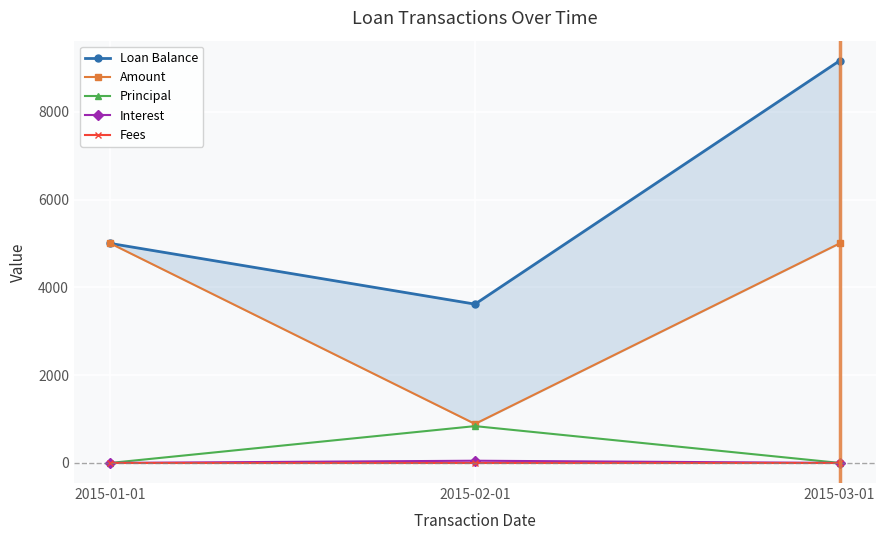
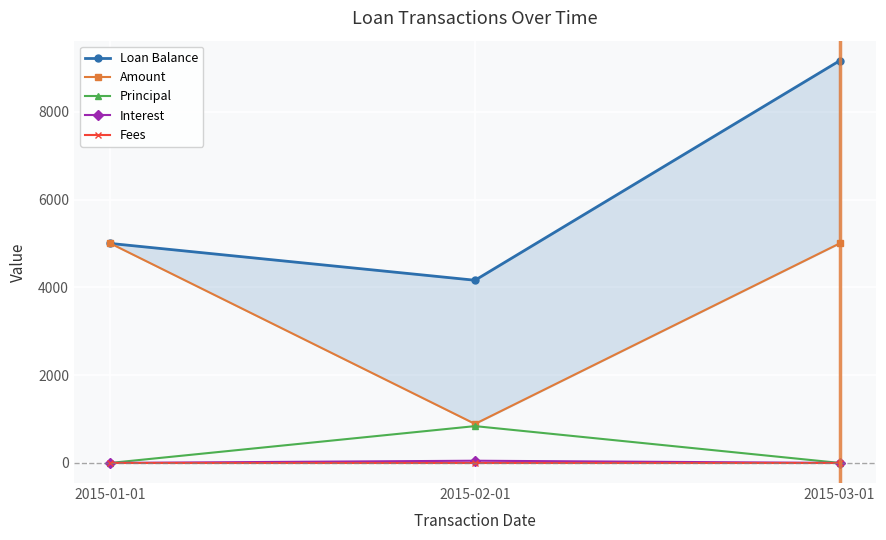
  {
    "Loan Balance": {
-     "2015-02-01": 3600,
+     "2015-02-01": 4200,
      "2015-03-01": 9200
    }
  }
